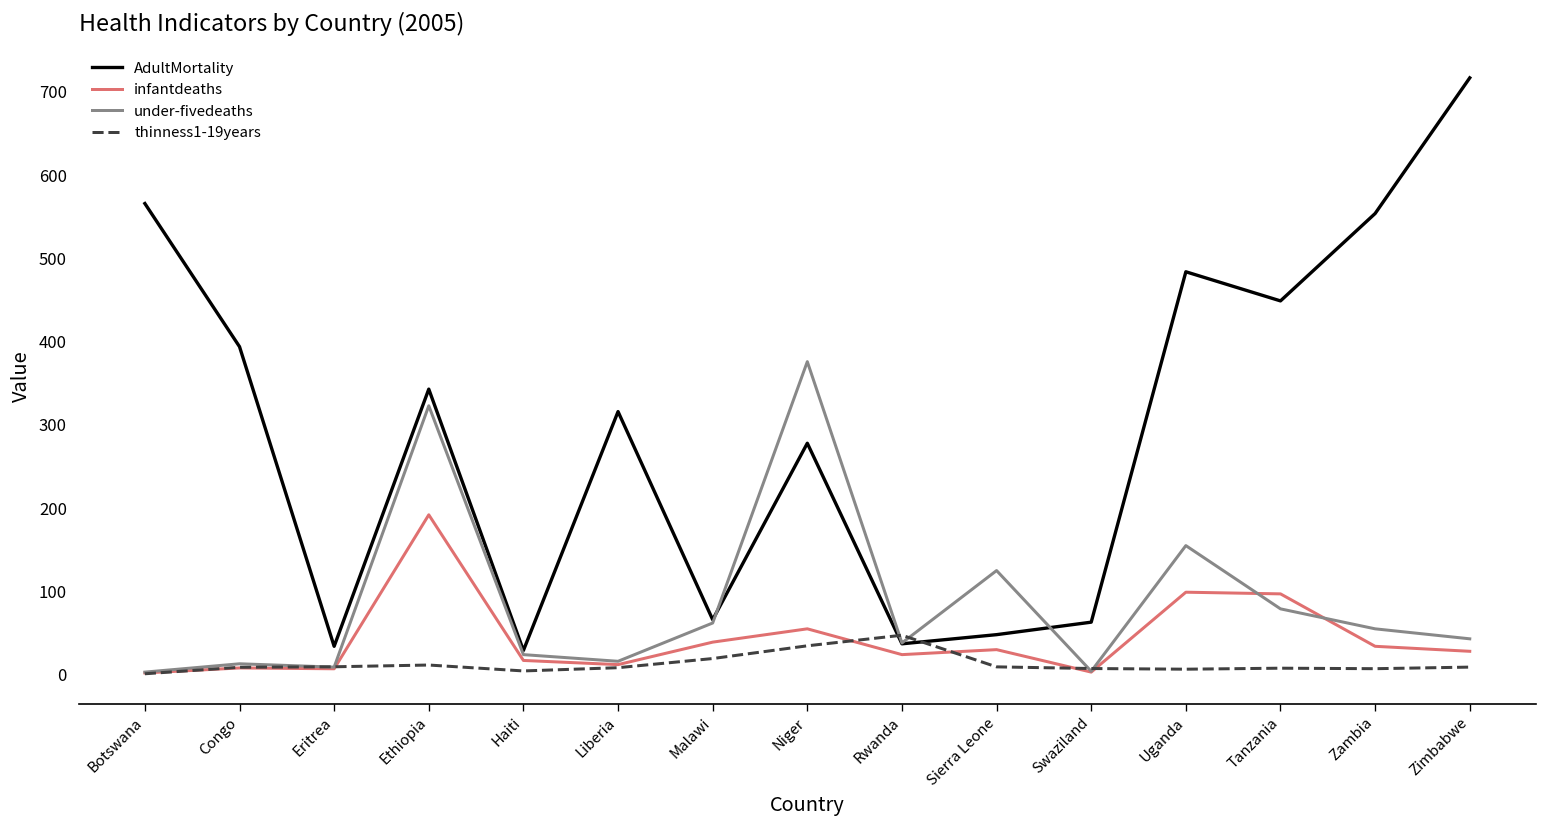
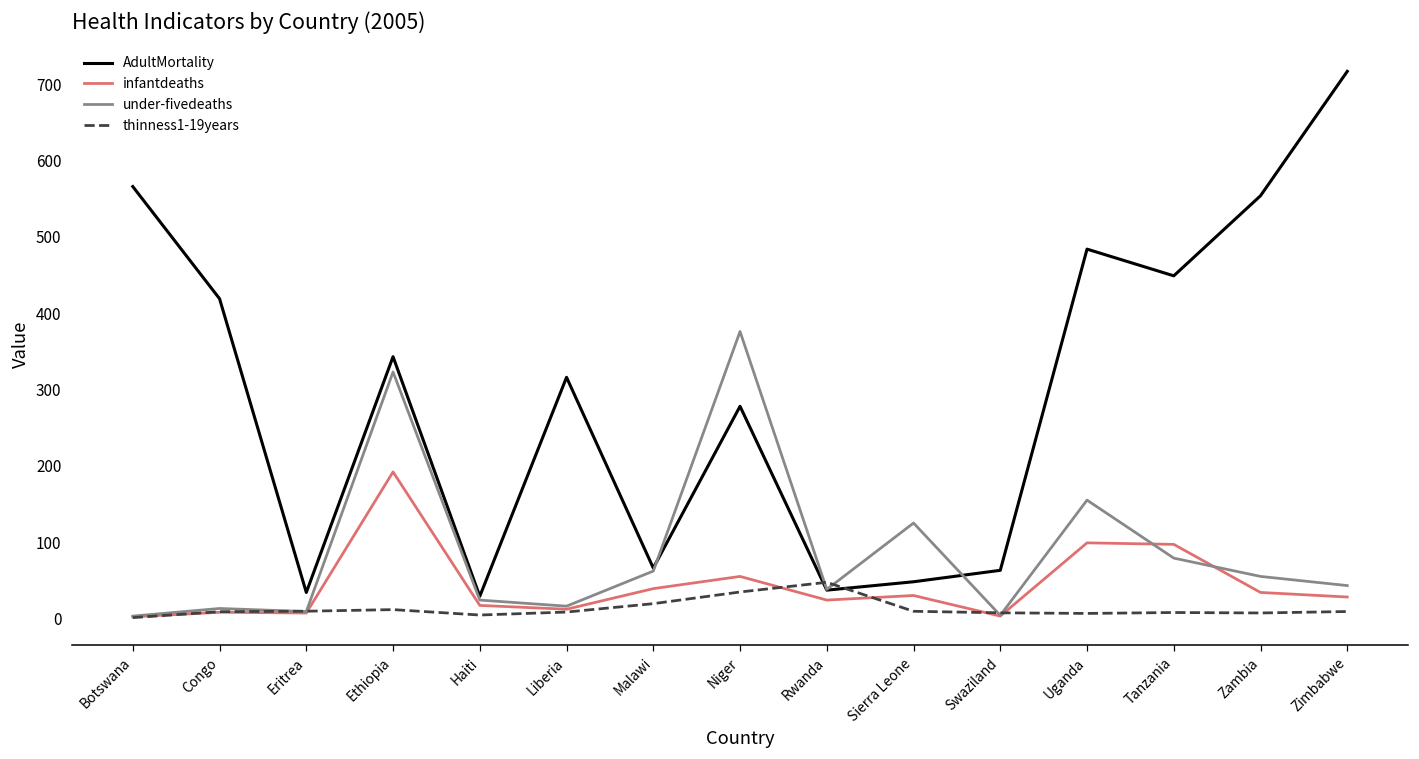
  {
    "AdultMortality": {
      "Botswana": 570,
-     "Congo": 390,
+     "Congo": 420,
      "Eritrea": 30,
      "Ethiopia": 340,
      "Haiti": 30,
      "Liberia": 320,
      "Malawi": 70,
      "Niger": 280,
      "Sierra Leone": 50,
      "Swaziland": 60,
      "Uganda": 480,
      "Tanzania": 450,
      "Zambia": 550,
      "Zimbabwe": 720
    },
    "infantdeaths": {
      "Ethiopia": 190,
      "Haiti": 20,
      "Liberia": 10,
      "Malawi": 40,
      "Niger": 60,
      "Rwanda": 20,
      "Sierra Leone": 30,
      "Uganda": 100,
      "Tanzania": 100,
      "Zambia": 30,
      "Zimbabwe": 30
    },
    "under-fivedeaths": {
      "Congo": 10,
      "Ethiopia": 320,
      "Haiti": 20,
      "Liberia": 20,
      "Malawi": 60,
      "Niger": 380,
      "Sierra Leone": 130,
      "Uganda": 160,
      "Tanzania": 80,
      "Zambia": 60,
      "Zimbabwe": 40
    },
    "thinness1-19years": {
      "Ethiopia": 10,
      "Haiti": 0,
      "Liberia": 10,
      "Malawi": 20,
      "Niger": 30,
      "Rwanda": 50,
      "Sierra Leone": 10,
      "Uganda": 10,
      "Tanzania": 10,
      "Zambia": 10,
      "Zimbabwe": 10
    }
  }
